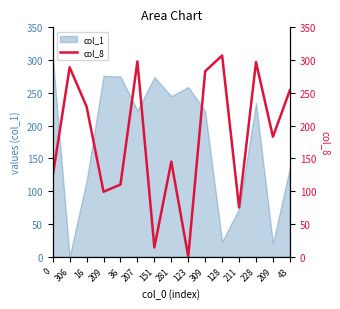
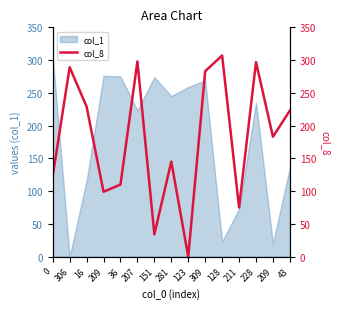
  {
    "col_1": {
      "0": 310,
      "306": 0,
      "16": 120,
      "36": 280,
      "207": 220,
      "151": 270,
      "281": 250,
      "123": 260,
-     "309": 220,
+     "309": 270,
      "128": 20,
      "211": 70,
      "228": 240,
      "43": 140
    },
    "col_8": {
      "0": 120,
      "306": 290,
      "16": 230,
      "36": 110,
      "207": 300,
-     "151": 10,
+     "151": 30,
      "281": 150,
      "123": 0,
      "309": 280,
      "128": 310,
      "211": 80,
      "228": 300,
-     "43": 250
+     "43": 220
    }
  }
